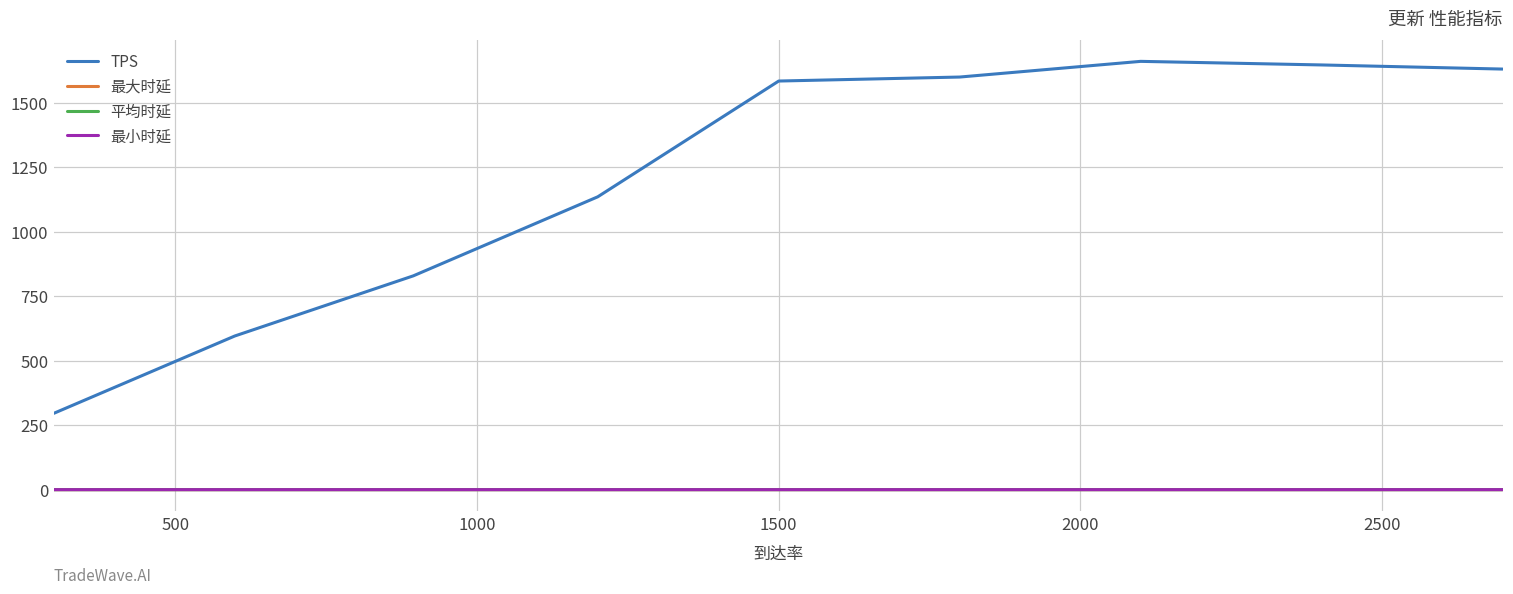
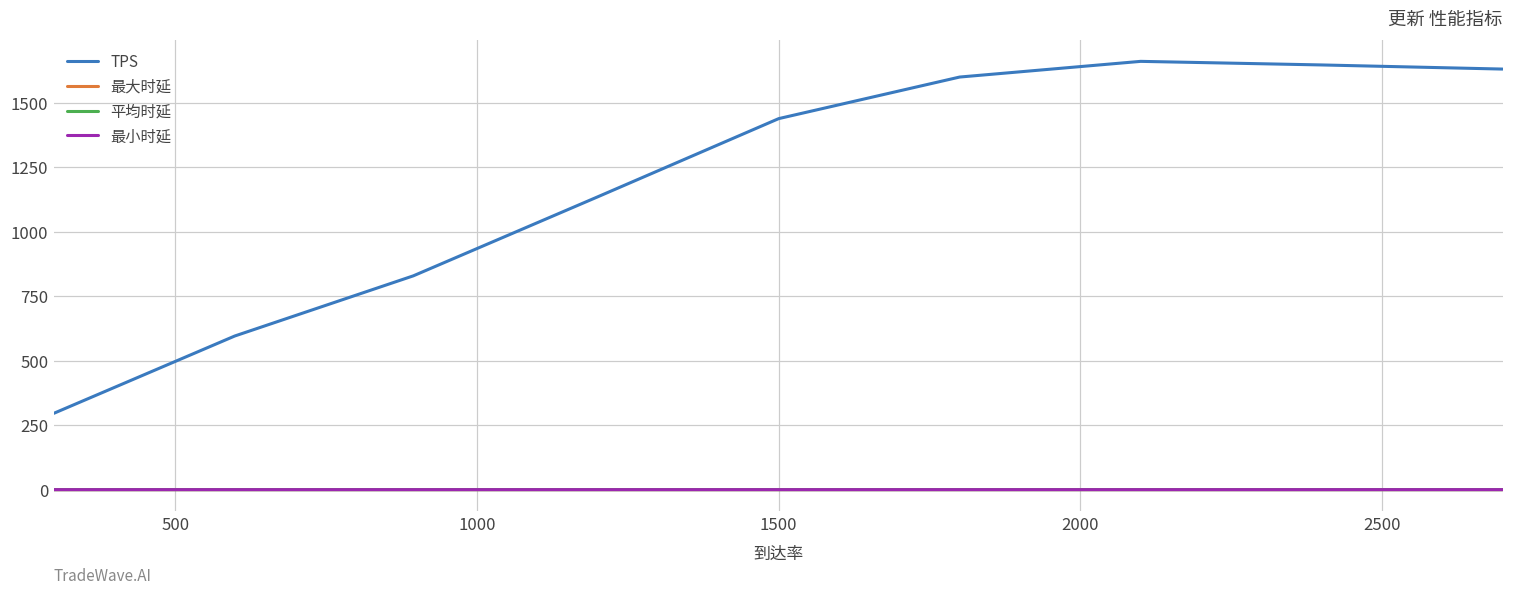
  {
    "TPS": {
-     "1500": 1580
+     "1500": 1440
    },
    "最小时延": {
      "1500": 0
    }
  }
